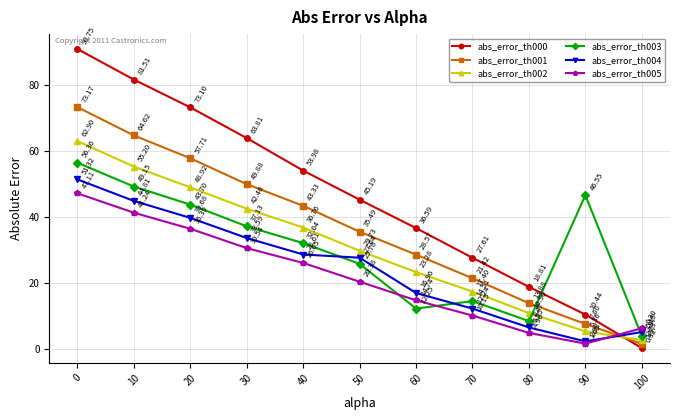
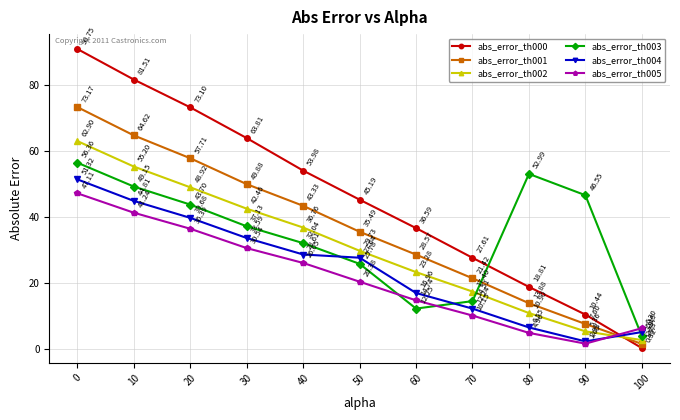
  {
    "abs_error_th000": {
      "10": 81.51,
      "20": 73.10,
      "30": 63.81,
      "40": 53.98,
      "50": 45.19,
      "60": 36.59,
      "70": 27.61
    },
    "abs_error_th001": {
      "0": 73.17,
      "10": 64.62,
      "20": 57.71,
      "30": 49.88,
      "40": 43.33,
      "50": 35.49
    },
    "abs_error_th002": {
      "0": 62.90,
      "10": 55.20,
      "30": 42.46
    },
    "abs_error_th003": {
-     "80": 8.47,
+     "80": 52.99,
      "90": 46.55
    },
    "abs_error_th005": {
      "50": 20.38
    }
  }
